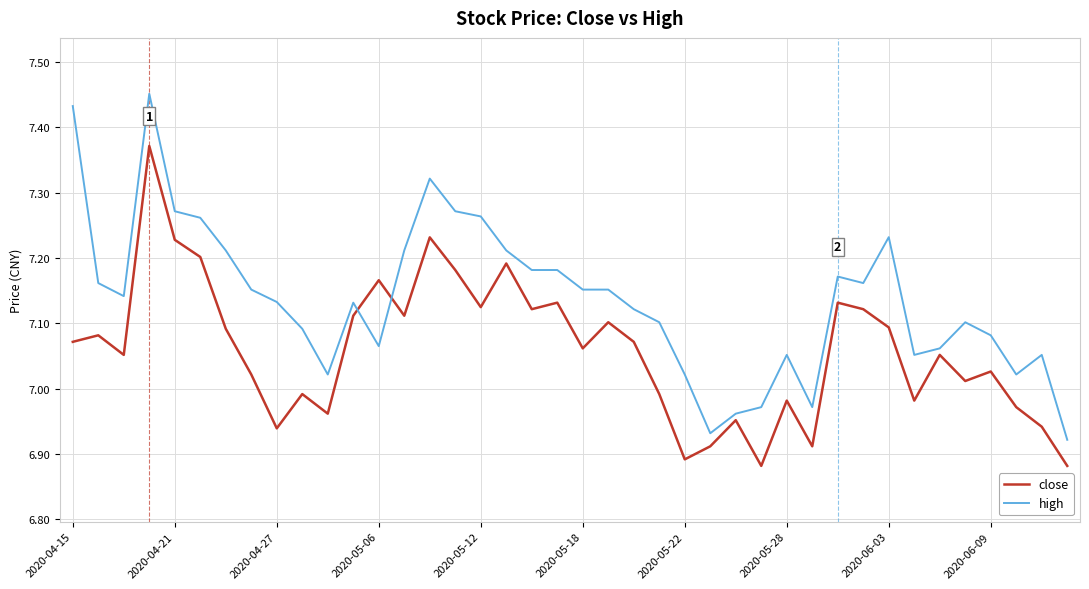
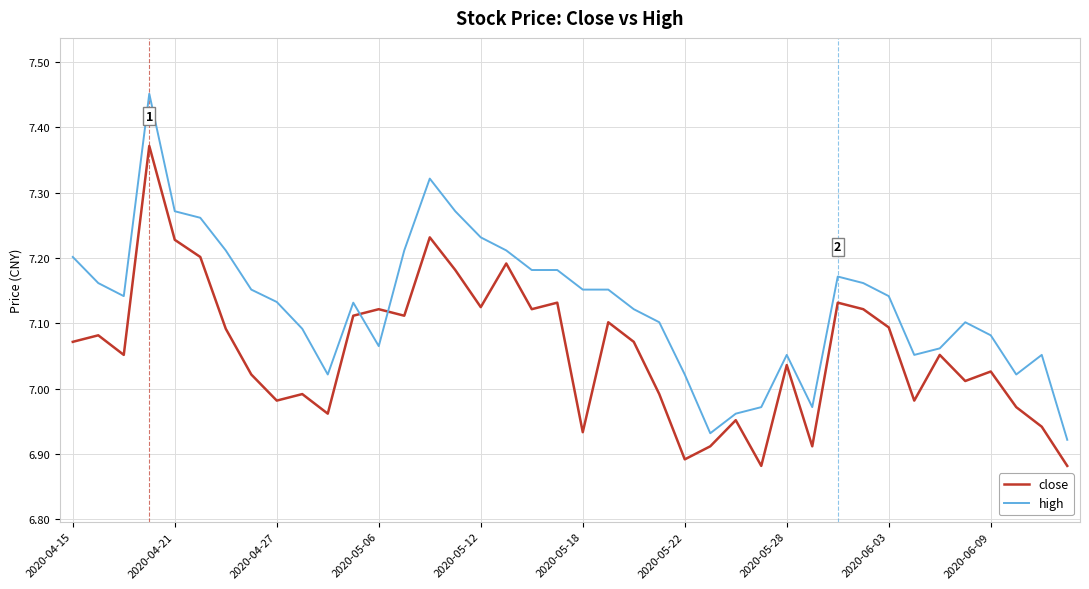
  {
    "close": {
      "2020-04-15": 7.07,
      "2020-04-21": 7.23,
-     "2020-04-27": 6.94,
-     "2020-05-06": 7.17,
+     "2020-04-27": 6.98,
+     "2020-05-06": 7.12,
      "2020-05-12": 7.12,
-     "2020-05-18": 7.06,
+     "2020-05-18": 6.93,
      "2020-05-22": 6.89,
-     "2020-05-28": 6.98,
+     "2020-05-28": 7.04,
      "2020-06-03": 7.09,
      "2020-06-09": 7.03
    },
    "high": {
-     "2020-04-15": 7.43,
+     "2020-04-15": 7.20,
      "2020-04-21": 7.27,
      "2020-04-27": 7.13,
      "2020-05-06": 7.07,
-     "2020-05-12": 7.26,
+     "2020-05-12": 7.23,
      "2020-05-18": 7.15,
      "2020-05-22": 7.02,
      "2020-05-28": 7.05,
-     "2020-06-03": 7.23,
+     "2020-06-03": 7.14,
      "2020-06-09": 7.08
    }
  }
